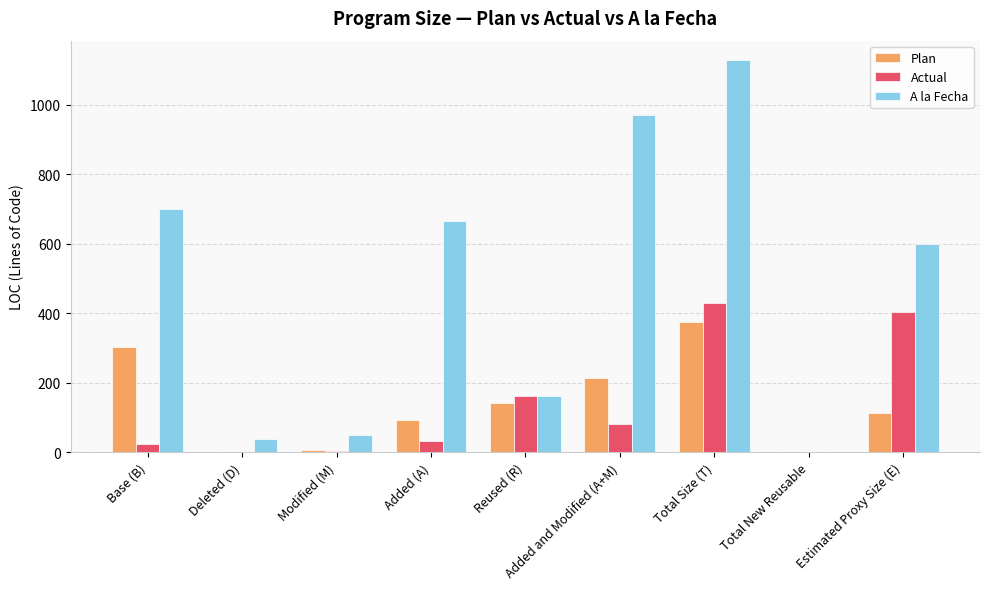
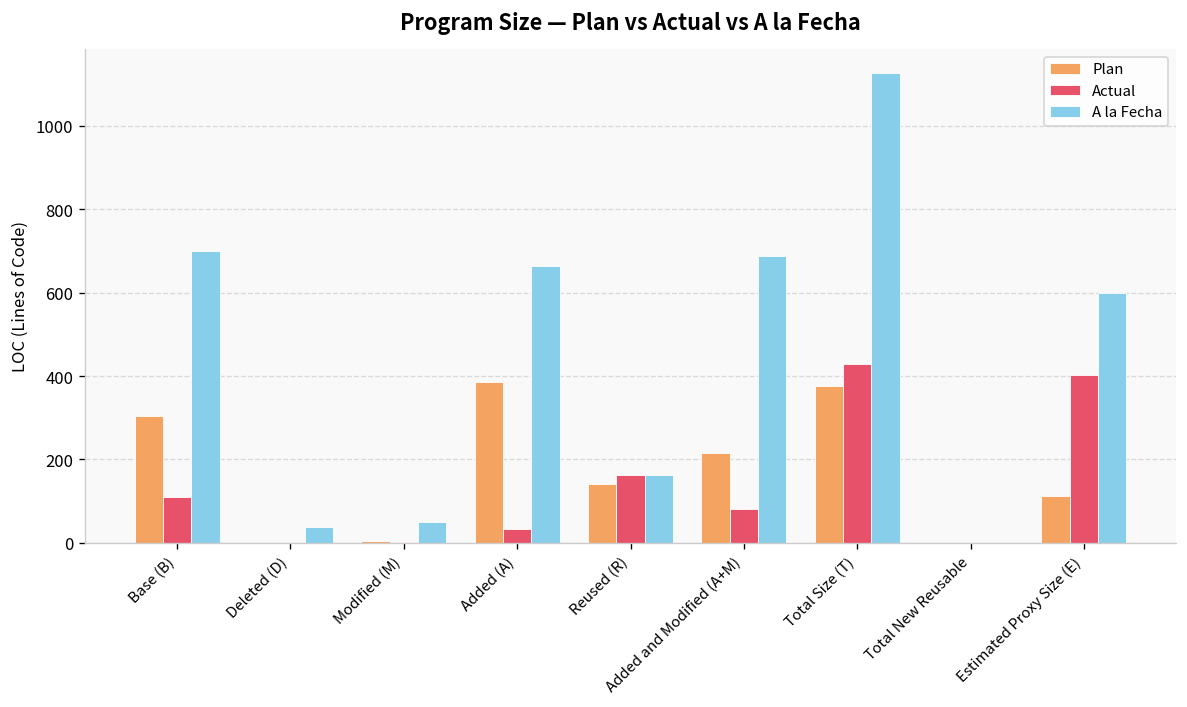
  {
    "Plan": {
      "Base (B)": 300,
      "Deleted (D)": 0,
-     "Added (A)": 90,
+     "Added (A)": 390,
      "Reused (R)": 140,
      "Added and Modified (A+M)": 210,
      "Total Size (T)": 380,
      "Total New Reusable": 0,
      "Estimated Proxy Size (E)": 110
    },
    "Actual": {
-     "Base (B)": 20,
+     "Base (B)": 110,
      "Deleted (D)": 0,
      "Added (A)": 30,
      "Reused (R)": 160,
      "Added and Modified (A+M)": 80,
      "Total Size (T)": 430,
      "Total New Reusable": 0,
      "Estimated Proxy Size (E)": 400
    },
    "A la Fecha": {
      "Base (B)": 700,
      "Deleted (D)": 40,
      "Modified (M)": 50,
      "Added (A)": 670,
      "Reused (R)": 160,
-     "Added and Modified (A+M)": 970,
+     "Added and Modified (A+M)": 690,
      "Total Size (T)": 1130,
      "Total New Reusable": 0,
      "Estimated Proxy Size (E)": 600
    }
  }
